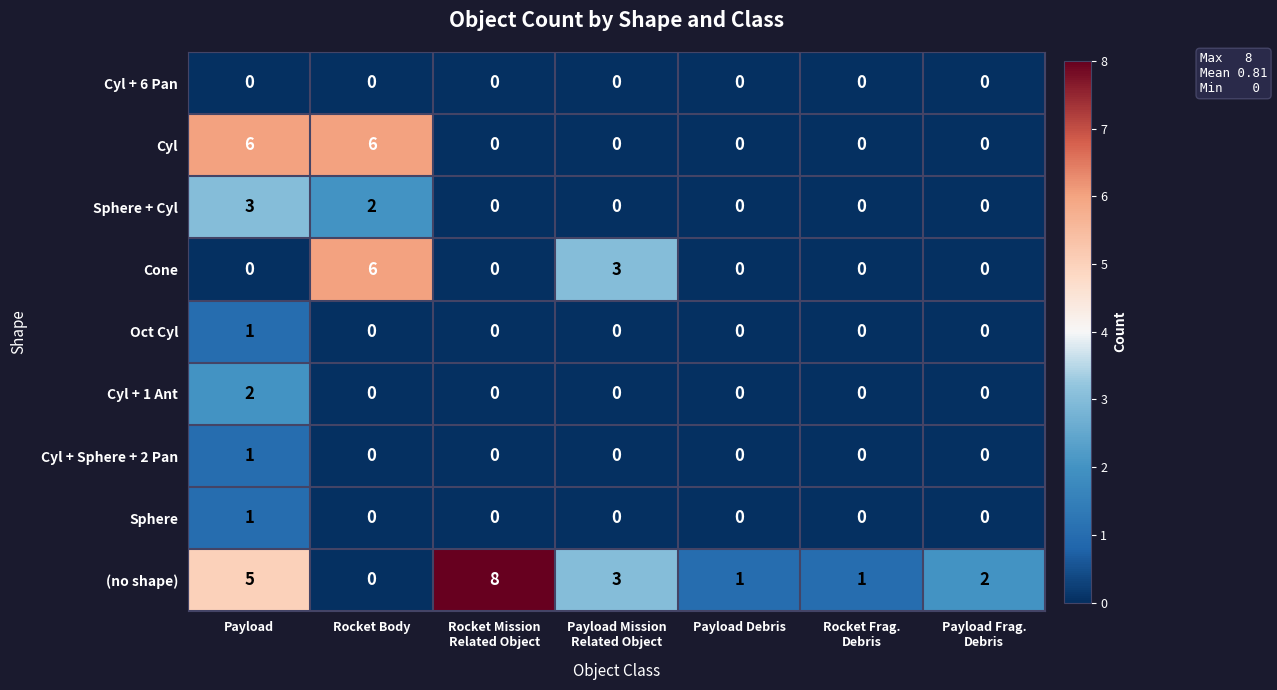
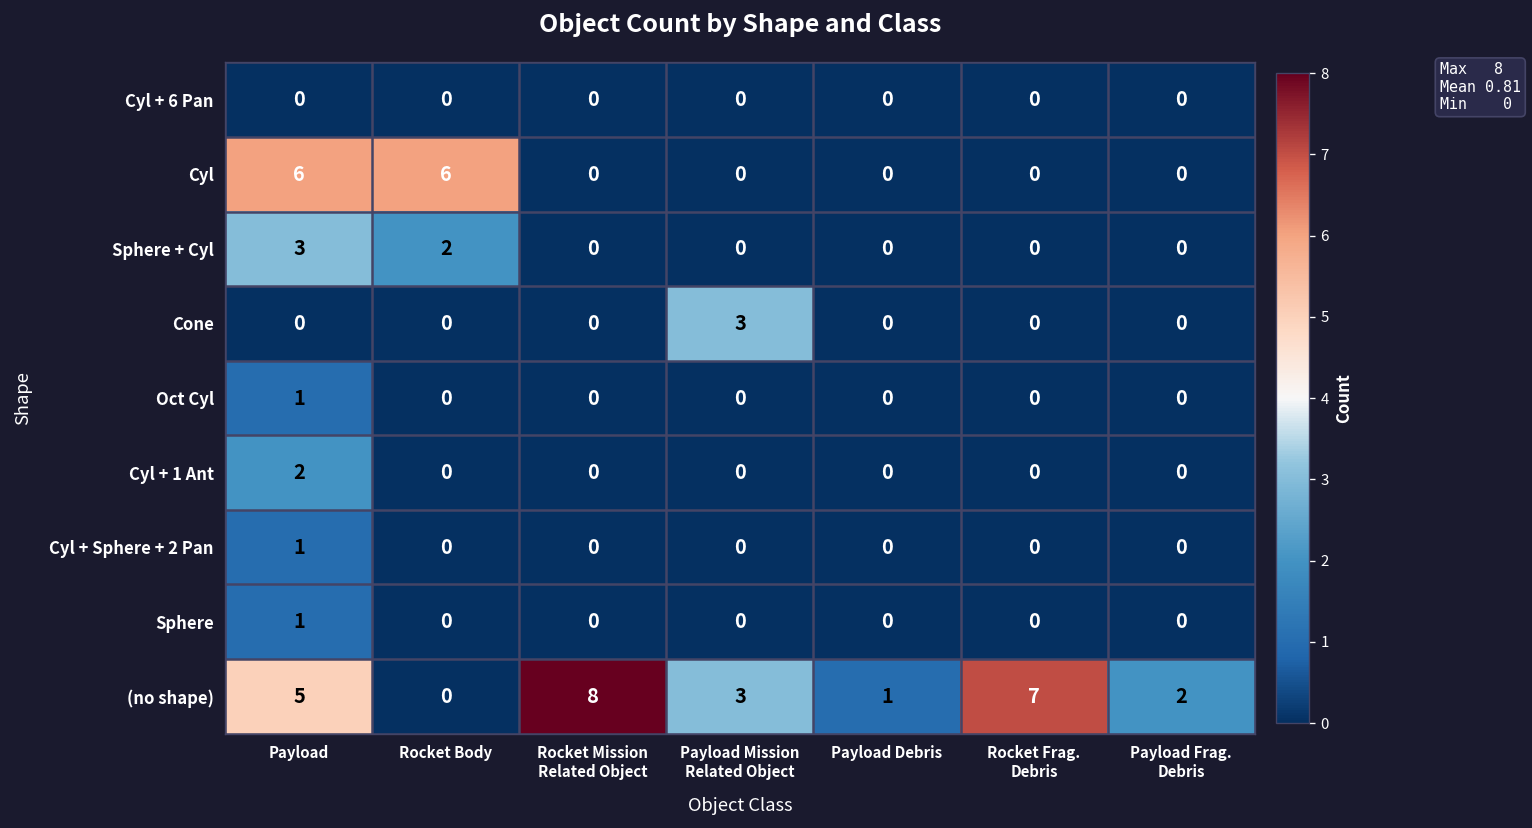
  {
    "Cyl + 6 Pan": {
      "Payload": 0,
      "Rocket Body": 0,
      "Rocket Mission Related Object": 0,
      "Payload Mission Related Object": 0,
      "Payload Debris": 0,
      "Rocket Frag. Debris": 0,
      "Payload Frag. Debris": 0
    },
    "Cyl": {
      "Payload": 6,
      "Rocket Body": 6,
      "Rocket Mission Related Object": 0,
      "Payload Mission Related Object": 0,
      "Payload Debris": 0,
      "Rocket Frag. Debris": 0,
      "Payload Frag. Debris": 0
    },
    "Sphere + Cyl": {
      "Payload": 3,
      "Rocket Body": 2,
      "Rocket Mission Related Object": 0,
      "Payload Mission Related Object": 0,
      "Payload Debris": 0,
      "Rocket Frag. Debris": 0,
      "Payload Frag. Debris": 0
    },
    "Cone": {
      "Payload": 0,
-     "Rocket Body": 6,
+     "Rocket Body": 0,
      "Rocket Mission Related Object": 0,
      "Payload Mission Related Object": 3,
      "Payload Debris": 0,
      "Rocket Frag. Debris": 0,
      "Payload Frag. Debris": 0
    },
    "Oct Cyl": {
      "Payload": 1,
      "Rocket Body": 0,
      "Rocket Mission Related Object": 0,
      "Payload Mission Related Object": 0,
      "Payload Debris": 0,
      "Rocket Frag. Debris": 0,
      "Payload Frag. Debris": 0
    },
    "Cyl + 1 Ant": {
      "Payload": 2,
      "Rocket Body": 0,
      "Rocket Mission Related Object": 0,
      "Payload Mission Related Object": 0,
      "Payload Debris": 0,
      "Rocket Frag. Debris": 0,
      "Payload Frag. Debris": 0
    },
    "Cyl + Sphere + 2 Pan": {
      "Payload": 1,
      "Rocket Body": 0,
      "Rocket Mission Related Object": 0,
      "Payload Mission Related Object": 0,
      "Payload Debris": 0,
      "Rocket Frag. Debris": 0,
      "Payload Frag. Debris": 0
    },
    "Sphere": {
      "Payload": 1,
      "Rocket Body": 0,
      "Rocket Mission Related Object": 0,
      "Payload Mission Related Object": 0,
      "Payload Debris": 0,
      "Rocket Frag. Debris": 0,
      "Payload Frag. Debris": 0
    },
    "(no shape)": {
      "Payload": 5,
      "Rocket Body": 0,
      "Rocket Mission Related Object": 8,
      "Payload Mission Related Object": 3,
      "Payload Debris": 1,
-     "Rocket Frag. Debris": 1,
+     "Rocket Frag. Debris": 7,
      "Payload Frag. Debris": 2
    }
  }
